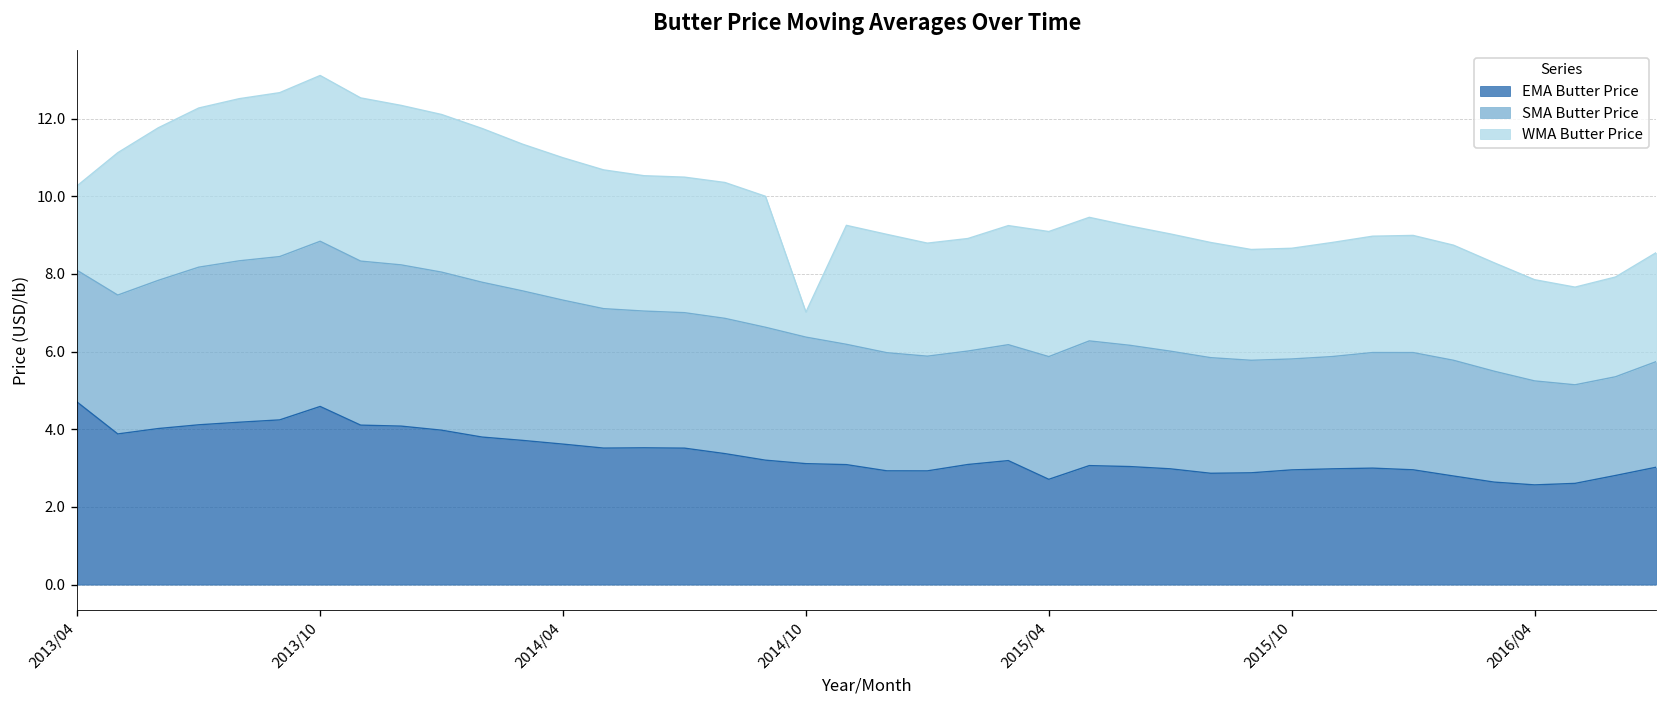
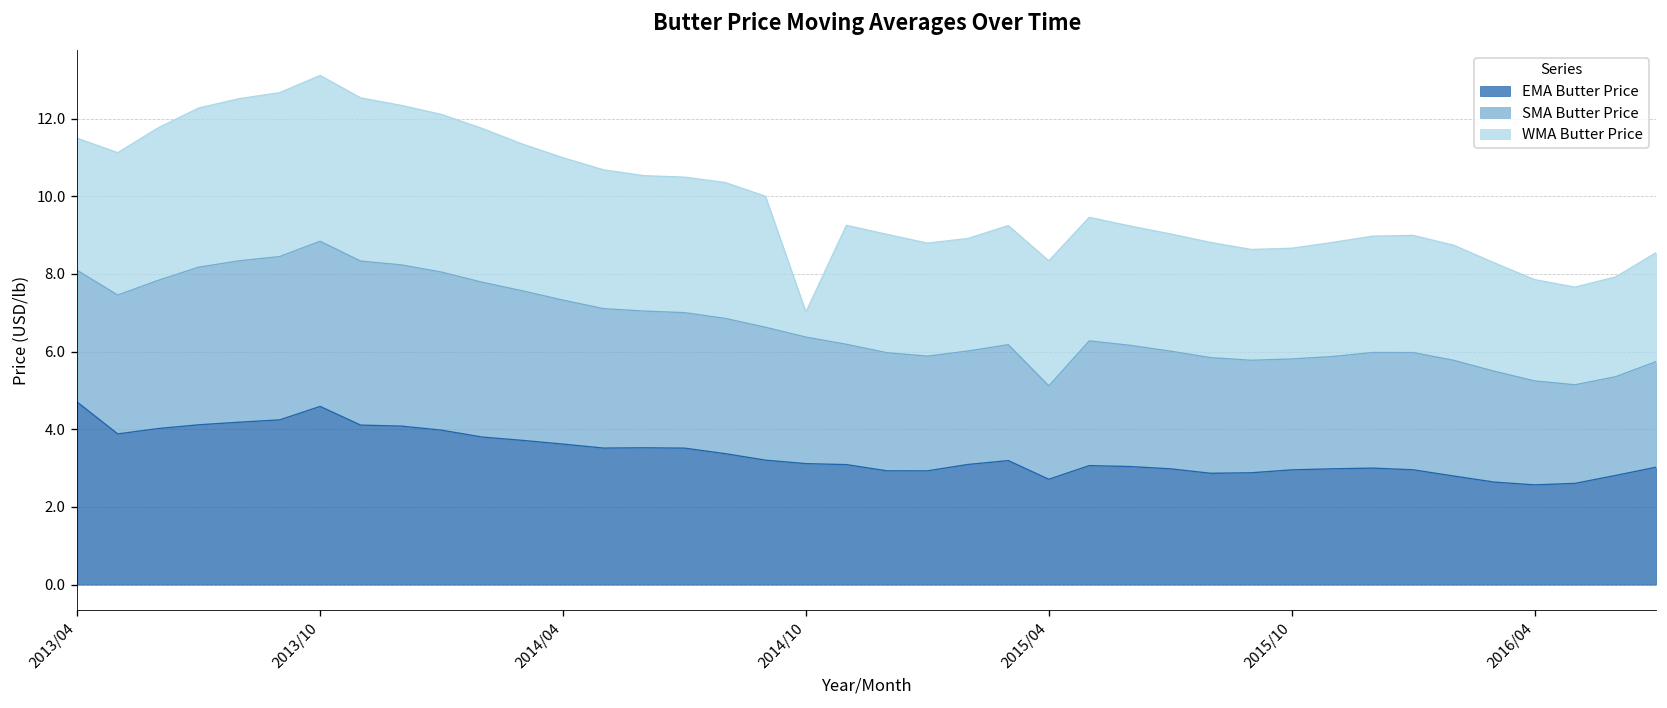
  {
    "EMA Butter Price": {
      "2013/04": 4.7,
      "2013/10": 4.6,
      "2014/04": 3.6,
      "2014/10": 3.1,
      "2015/04": 2.7,
      "2015/10": 3.0,
      "2016/04": 2.6
    },
    "SMA Butter Price": {
      "2013/04": 3.4,
      "2013/10": 4.3,
      "2014/04": 3.7,
      "2014/10": 3.3,
-     "2015/04": 3.2,
+     "2015/04": 2.4,
      "2015/10": 2.9,
      "2016/04": 2.7
    },
    "WMA Butter Price": {
-     "2013/04": 2.2,
+     "2013/04": 3.4,
      "2013/10": 4.3,
      "2014/04": 3.7,
      "2014/10": 0.6,
      "2015/04": 3.2,
      "2015/10": 2.9,
      "2016/04": 2.6
    }
  }
